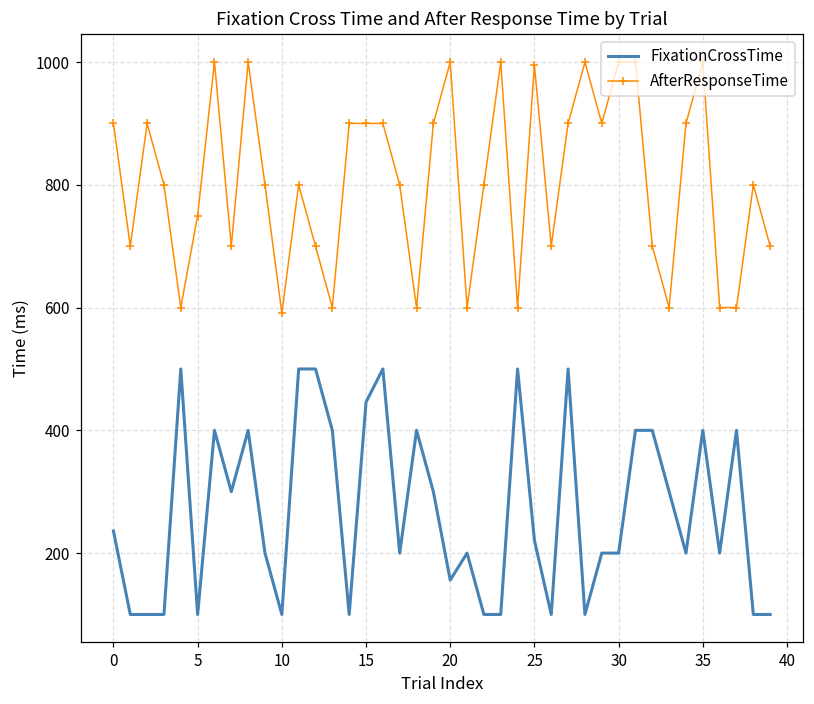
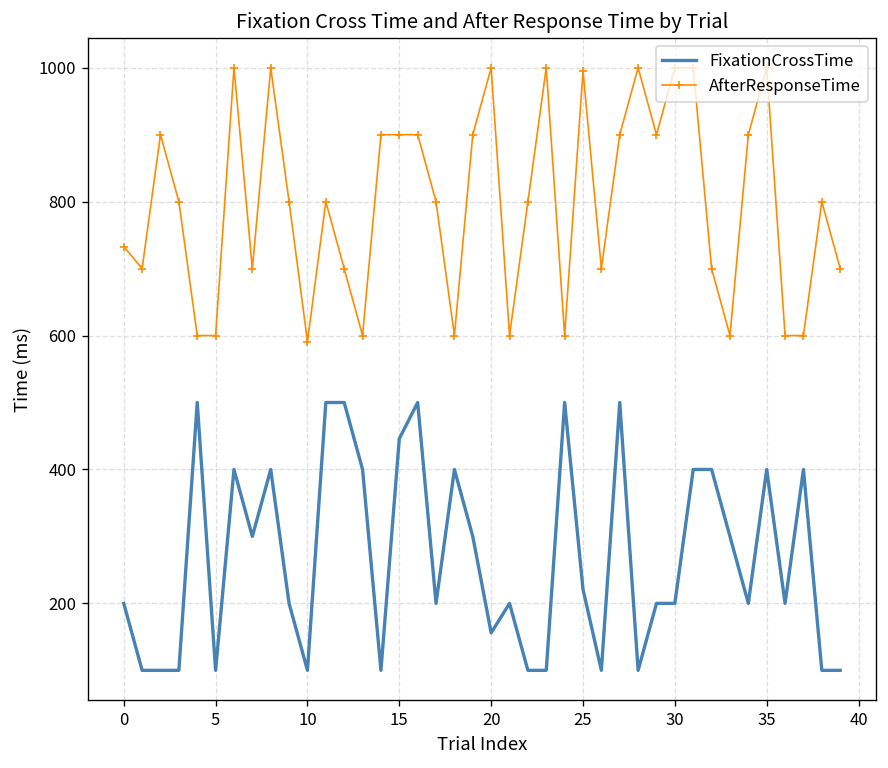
  {
    "FixationCrossTime": {
-     "0": 240,
+     "0": 200,
      "5": 100,
      "10": 100,
      "15": 450,
      "20": 160,
      "25": 220,
      "30": 200,
      "35": 400
    },
    "AfterResponseTime": {
-     "0": 900,
-     "5": 750,
+     "0": 730,
+     "5": 600,
      "10": 590,
      "15": 900,
      "20": 1000,
      "25": 1000
    }
  }
